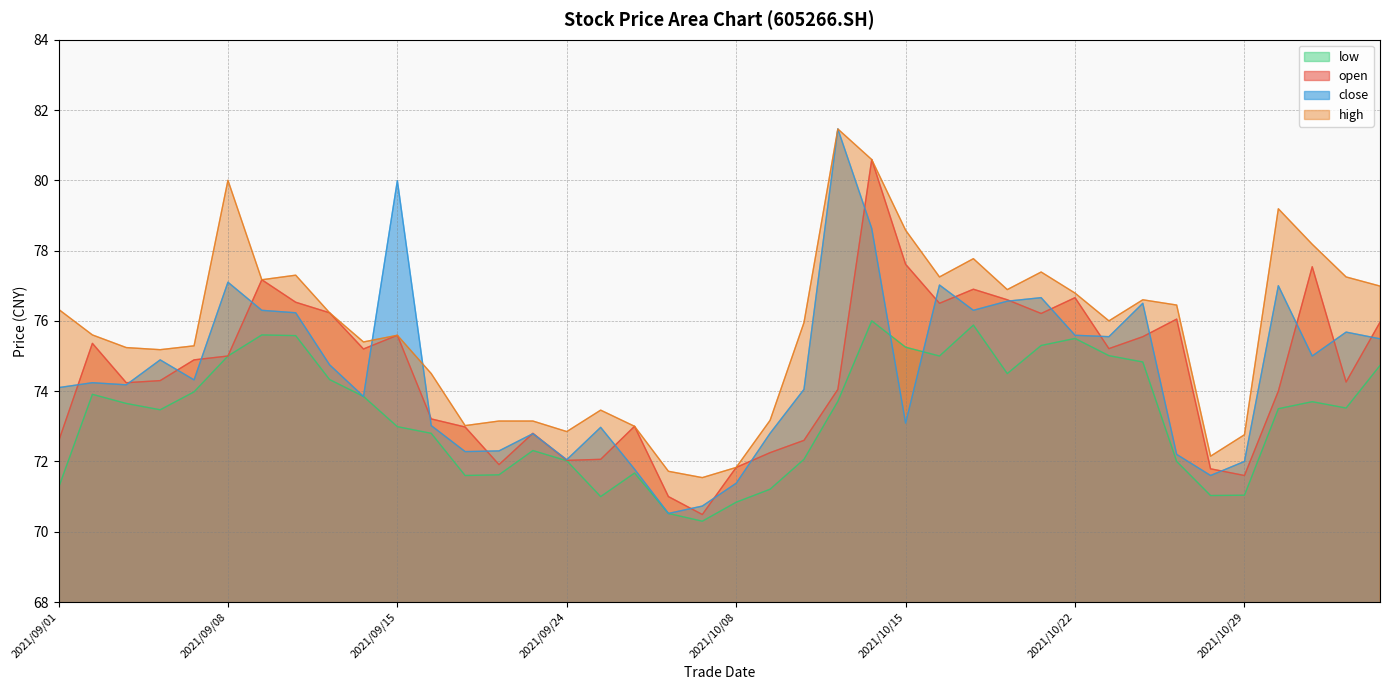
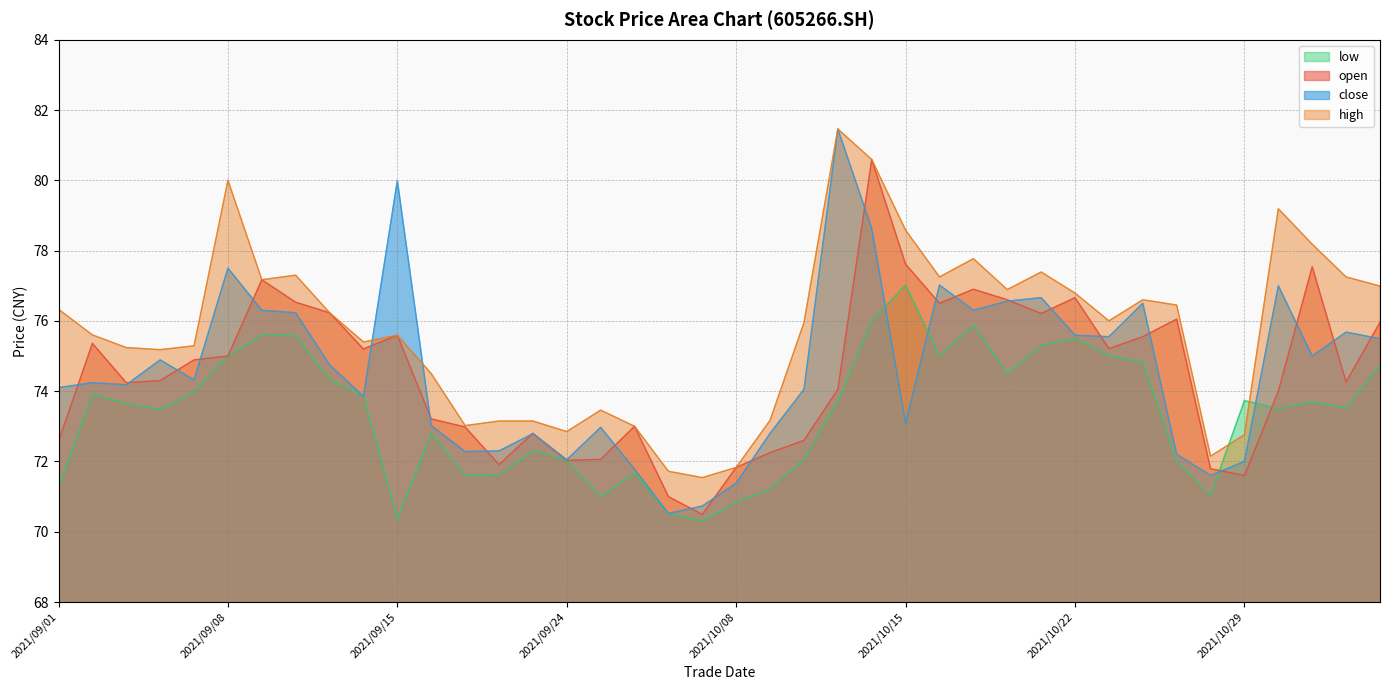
  {
    "low": {
      "2021/09/01": 71.3,
-     "2021/09/15": 73.0,
+     "2021/09/15": 70.4,
      "2021/10/08": 70.8,
-     "2021/10/15": 75.3,
+     "2021/10/15": 77.0,
      "2021/10/22": 75.5,
-     "2021/10/29": 71.0
+     "2021/10/29": 73.7
    },
    "close": {
      "2021/09/01": 74.1,
-     "2021/09/08": 77.1,
+     "2021/09/08": 77.5,
      "2021/09/15": 80.0,
      "2021/10/08": 71.4,
      "2021/10/15": 73.1,
      "2021/10/22": 75.6,
      "2021/10/29": 72.0
    }
  }
